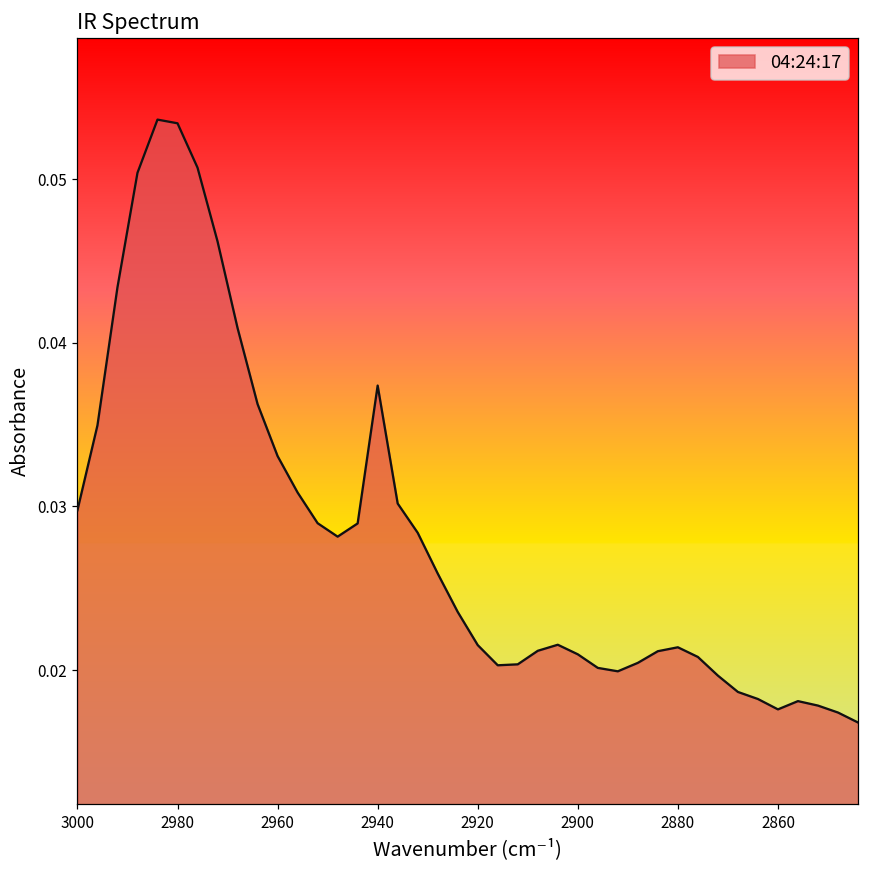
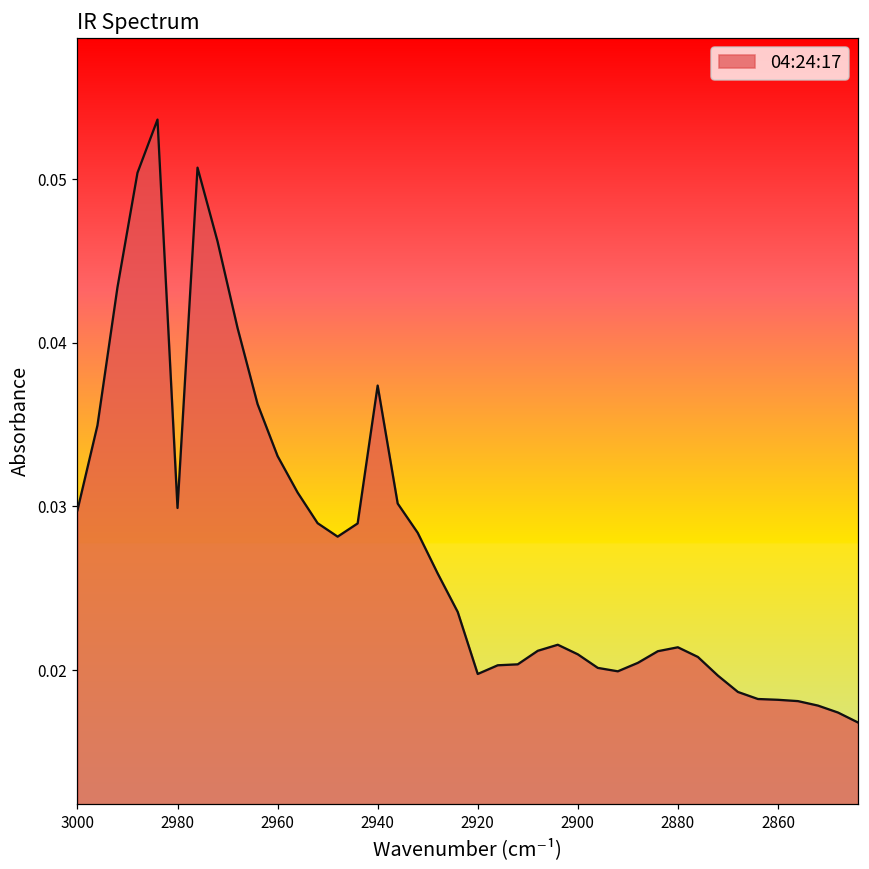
  {
    "3000": 0.0298,
-   "2980": 0.0534,
+   "2980": 0.0299,
    "2960": 0.0331,
    "2940": 0.0374,
-   "2920": 0.0215,
+   "2920": 0.0198,
    "2900": 0.0210,
    "2880": 0.0214,
-   "2860": 0.0176
+   "2860": 0.0182
  }
